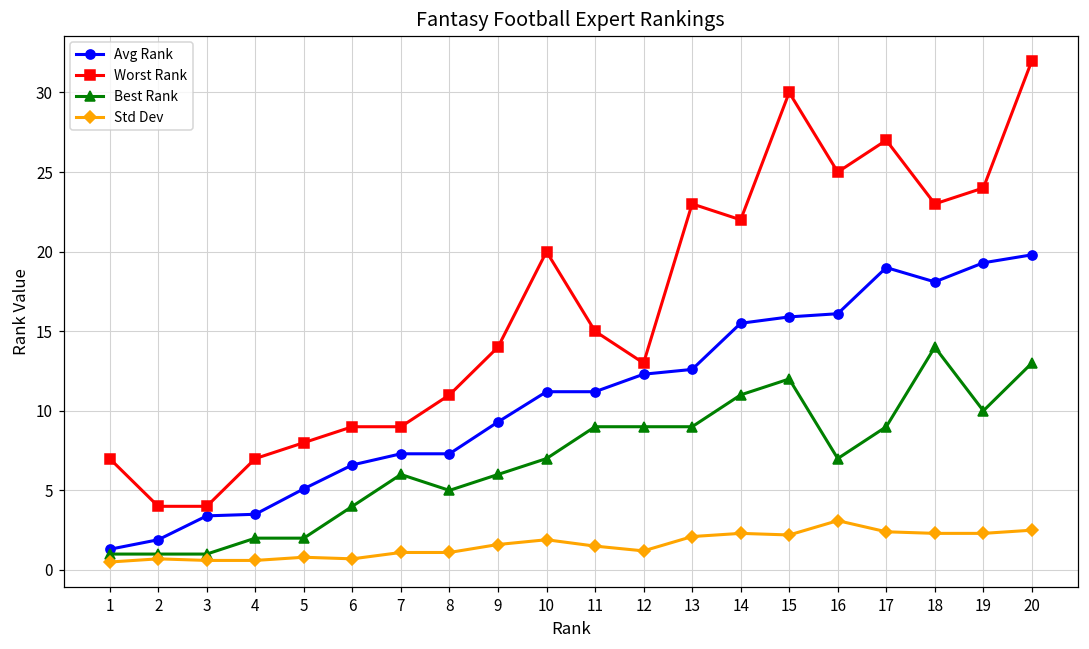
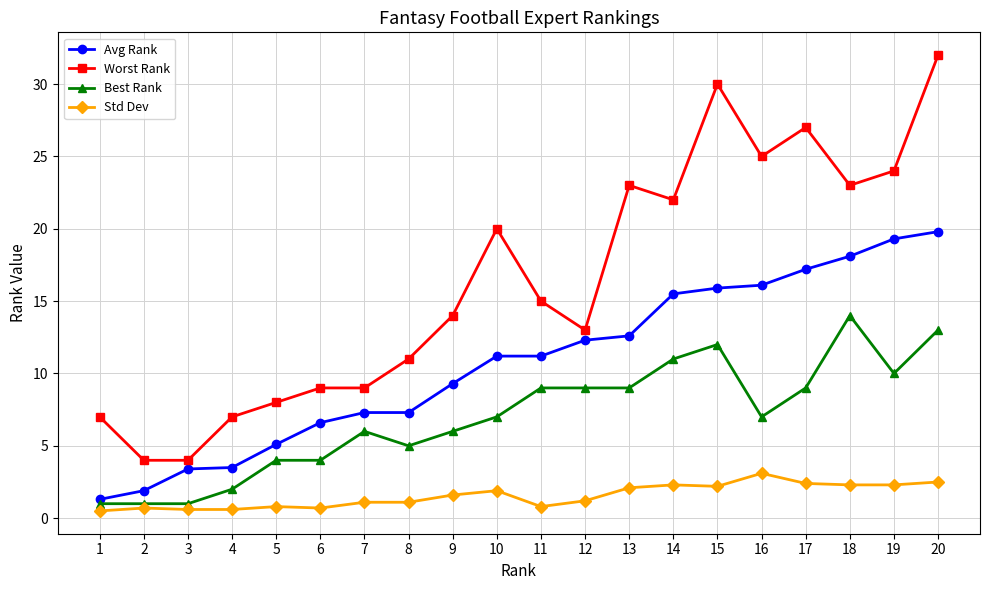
  {
    "Avg Rank": {
      "1": 1.3,
      "2": 1.9,
      "3": 3.4,
      "4": 3.5,
      "5": 5.1,
      "6": 6.6,
      "7": 7.3,
      "8": 7.3,
      "9": 9.3,
      "10": 11.2,
      "11": 11.2,
      "12": 12.3,
      "13": 12.6,
      "14": 15.5,
      "15": 15.9,
      "16": 16.1,
-     "17": 19.0,
+     "17": 17.2,
      "18": 18.1,
      "19": 19.3,
      "20": 19.8
    },
    "Worst Rank": {
      "1": 7.0,
      "2": 4.0,
      "3": 4.0,
      "4": 7.0,
      "5": 8.0,
      "6": 9.0,
      "7": 9.0,
      "8": 11.0,
      "9": 14.0,
      "10": 20.0,
      "11": 15.0,
      "12": 13.0,
      "13": 23.0,
      "14": 22.0,
      "15": 30.0,
      "16": 25.0,
      "17": 27.0,
      "18": 23.0,
      "19": 24.0,
      "20": 32.0
    },
    "Best Rank": {
      "1": 1,
      "2": 1,
      "3": 1,
      "4": 2,
-     "5": 2,
+     "5": 4,
      "6": 4,
      "7": 6,
      "8": 5,
      "9": 6,
      "10": 7,
      "11": 9,
      "12": 9,
      "13": 9,
      "14": 11,
      "15": 12,
      "16": 7,
      "17": 9,
      "18": 14,
      "19": 10,
      "20": 13
    },
    "Std Dev": {
      "1": 0.5,
      "2": 0.7,
      "3": 0.6,
      "4": 0.6,
      "5": 0.8,
      "6": 0.7,
      "7": 1.1,
      "8": 1.1,
      "9": 1.6,
      "10": 1.9,
-     "11": 1.5,
+     "11": 0.8,
      "12": 1.2,
      "13": 2.1,
      "14": 2.3,
      "15": 2.2,
      "16": 3.1,
      "17": 2.4,
      "18": 2.3,
      "19": 2.3,
      "20": 2.5
    }
  }
